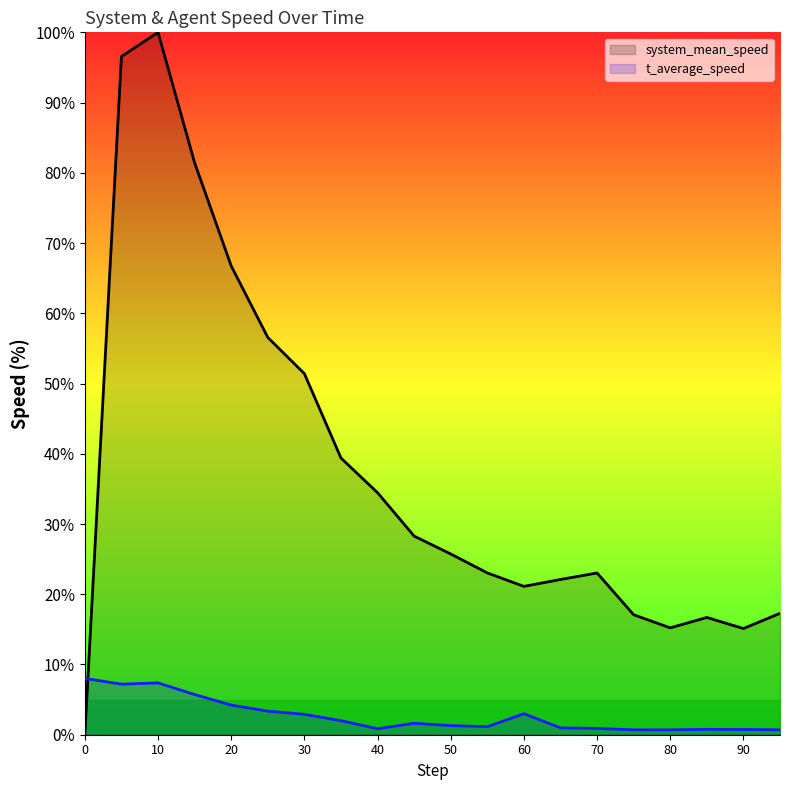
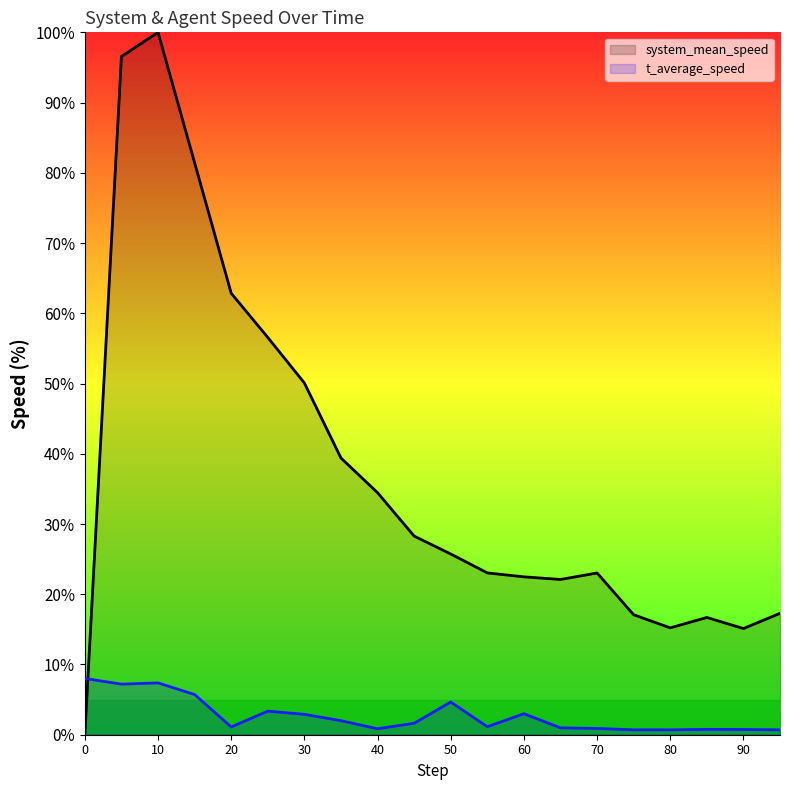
  {
    "system_mean_speed": {
      "0": "0%",
      "10": "100%",
-     "20": "67%",
-     "30": "51%",
+     "20": "63%",
+     "30": "50%",
      "40": "34%",
      "50": "26%",
-     "60": "21%",
+     "60": "22%",
      "70": "23%",
      "80": "15%",
      "90": "15%"
    },
    "t_average_speed": {
      "0": "8%",
      "10": "7%",
-     "20": "4%",
+     "20": "1%",
      "30": "3%",
      "40": "1%",
-     "50": "1%",
+     "50": "5%",
      "60": "3%",
      "70": "1%",
      "80": "1%",
      "90": "1%"
    }
  }
